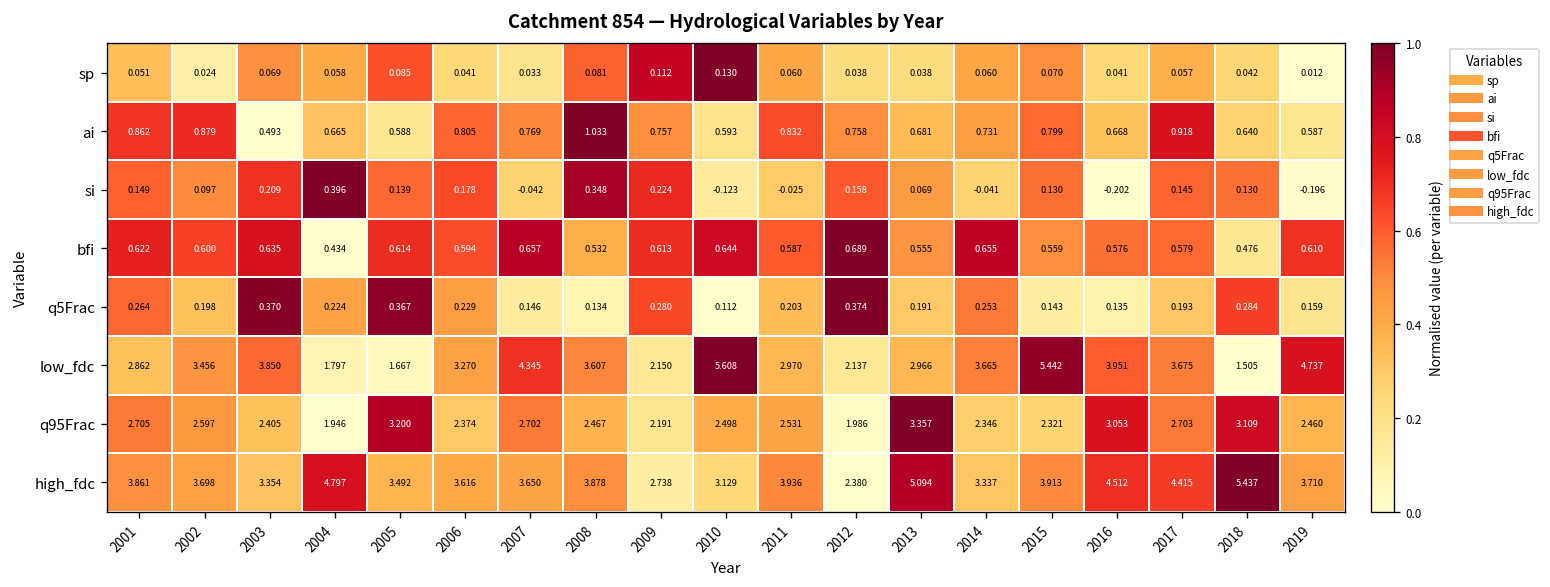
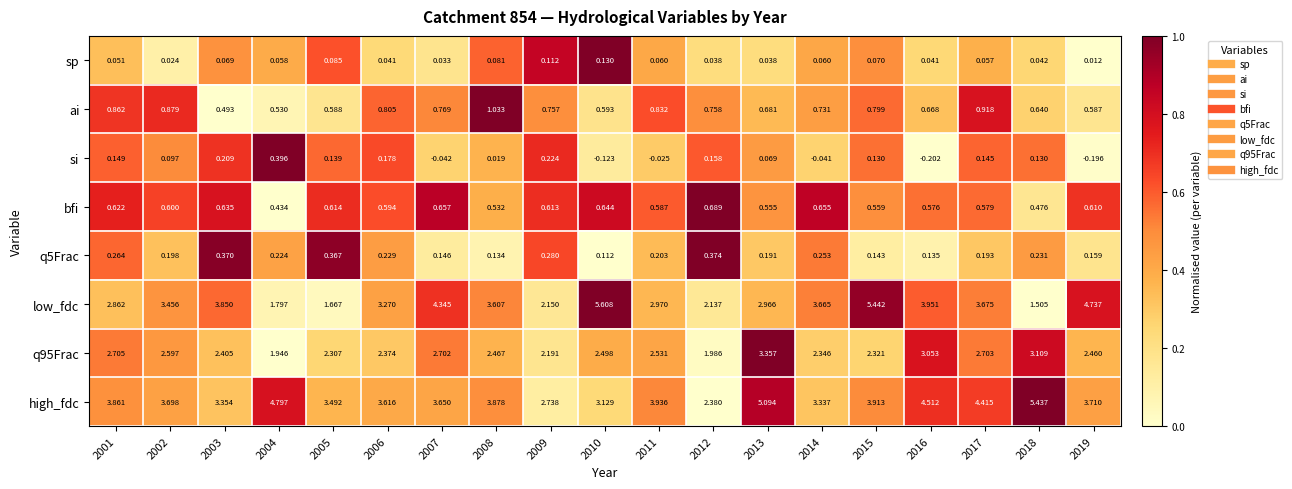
  {
    "sp": {
      "2001": 0.051,
      "2002": 0.024,
      "2003": 0.069,
      "2004": 0.058,
      "2005": 0.085,
      "2006": 0.041,
      "2007": 0.033,
      "2008": 0.081,
      "2009": 0.112,
      "2010": 0.130,
      "2011": 0.060,
      "2012": 0.038,
      "2013": 0.038,
      "2014": 0.060,
      "2015": 0.070,
      "2016": 0.041,
      "2017": 0.057,
      "2018": 0.042,
      "2019": 0.012
    },
    "ai": {
      "2001": 0.862,
      "2002": 0.879,
      "2003": 0.493,
-     "2004": 0.665,
+     "2004": 0.530,
      "2005": 0.588,
      "2006": 0.805,
      "2007": 0.769,
      "2008": 1.033,
      "2009": 0.757,
      "2010": 0.593,
      "2011": 0.832,
      "2012": 0.758,
      "2013": 0.681,
      "2014": 0.731,
      "2015": 0.799,
      "2016": 0.668,
      "2017": 0.918,
      "2018": 0.640,
      "2019": 0.587
    },
    "si": {
      "2001": 0.149,
      "2002": 0.097,
      "2003": 0.209,
      "2004": 0.396,
      "2005": 0.139,
      "2006": 0.178,
      "2007": -0.042,
-     "2008": 0.348,
+     "2008": 0.019,
      "2009": 0.224,
      "2010": -0.123,
      "2011": -0.025,
      "2012": 0.158,
      "2013": 0.069,
      "2014": -0.041,
      "2015": 0.130,
      "2016": -0.202,
      "2017": 0.145,
      "2018": 0.130,
      "2019": -0.196
    },
    "bfi": {
      "2001": 0.622,
      "2002": 0.600,
      "2003": 0.635,
      "2004": 0.434,
      "2005": 0.614,
      "2006": 0.594,
      "2007": 0.657,
      "2008": 0.532,
      "2009": 0.613,
      "2010": 0.644,
      "2011": 0.587,
      "2012": 0.689,
      "2013": 0.555,
      "2014": 0.655,
      "2015": 0.559,
      "2016": 0.576,
      "2017": 0.579,
      "2018": 0.476,
      "2019": 0.610
    },
    "q5Frac": {
      "2001": 0.264,
      "2002": 0.198,
      "2003": 0.370,
      "2004": 0.224,
      "2005": 0.367,
      "2006": 0.229,
      "2007": 0.146,
      "2008": 0.134,
      "2009": 0.280,
      "2010": 0.112,
      "2011": 0.203,
      "2012": 0.374,
      "2013": 0.191,
      "2014": 0.253,
      "2015": 0.143,
      "2016": 0.135,
      "2017": 0.193,
-     "2018": 0.284,
+     "2018": 0.231,
      "2019": 0.159
    },
    "low_fdc": {
      "2001": 2.862,
      "2002": 3.456,
      "2003": 3.850,
      "2004": 1.797,
      "2005": 1.667,
      "2006": 3.270,
      "2007": 4.345,
      "2008": 3.607,
      "2009": 2.150,
      "2010": 5.608,
      "2011": 2.970,
      "2012": 2.137,
      "2013": 2.966,
      "2014": 3.665,
      "2015": 5.442,
      "2016": 3.951,
      "2017": 3.675,
      "2018": 1.505,
      "2019": 4.737
    },
    "q95Frac": {
      "2001": 2.705,
      "2002": 2.597,
      "2003": 2.405,
      "2004": 1.946,
-     "2005": 3.200,
+     "2005": 2.307,
      "2006": 2.374,
      "2007": 2.702,
      "2008": 2.467,
      "2009": 2.191,
      "2010": 2.498,
      "2011": 2.531,
      "2012": 1.986,
      "2013": 3.357,
      "2014": 2.346,
      "2015": 2.321,
      "2016": 3.053,
      "2017": 2.703,
      "2018": 3.109,
      "2019": 2.460
    },
    "high_fdc": {
      "2001": 3.861,
      "2002": 3.698,
      "2003": 3.354,
      "2004": 4.797,
      "2005": 3.492,
      "2006": 3.616,
      "2007": 3.650,
      "2008": 3.878,
      "2009": 2.738,
      "2010": 3.129,
      "2011": 3.936,
      "2012": 2.380,
      "2013": 5.094,
      "2014": 3.337,
      "2015": 3.913,
      "2016": 4.512,
      "2017": 4.415,
      "2018": 5.437,
      "2019": 3.710
    }
  }
